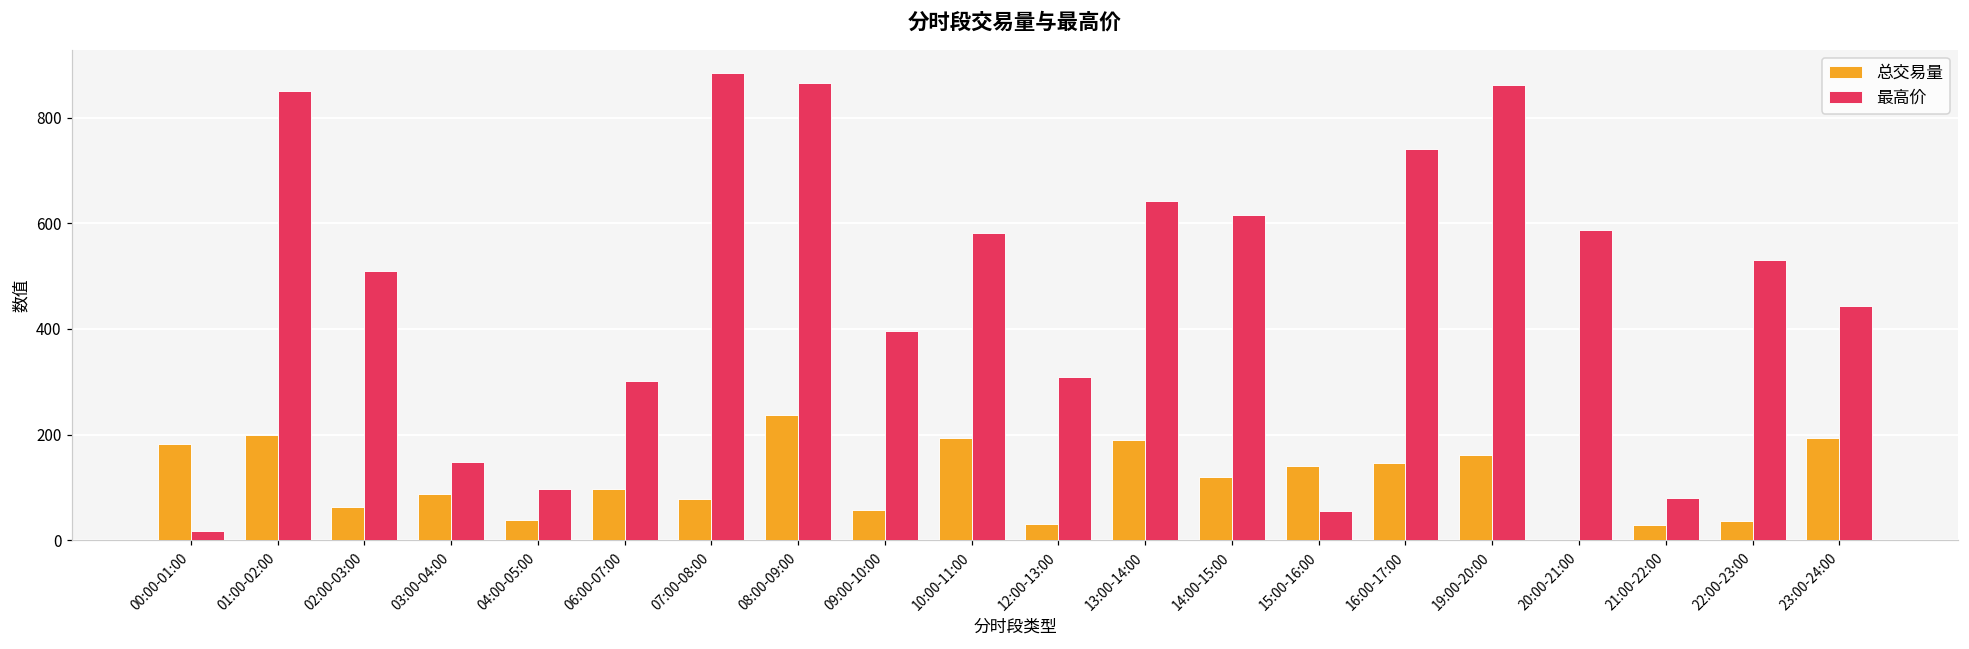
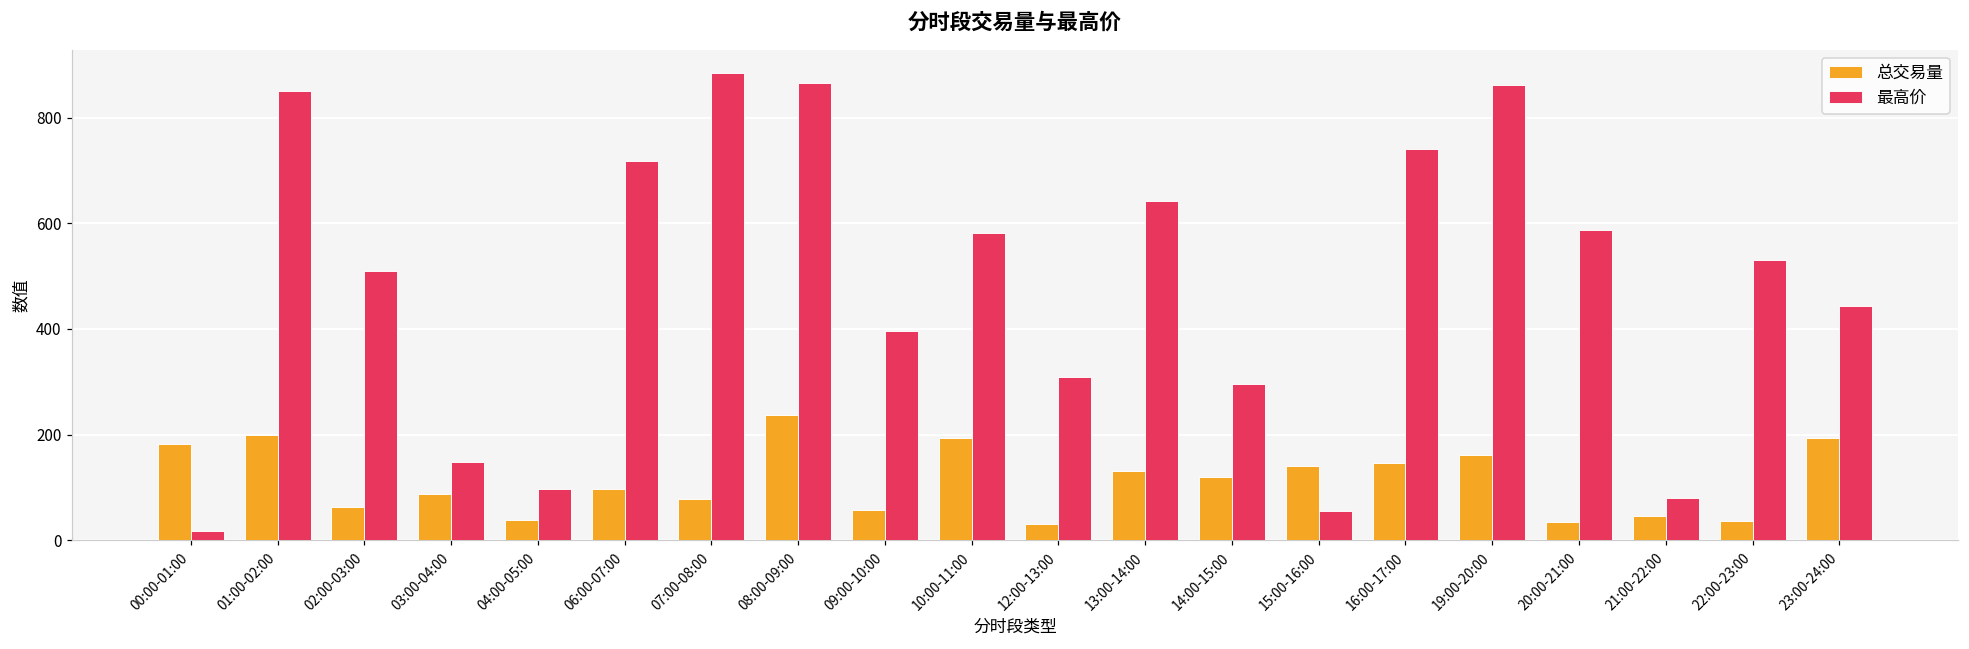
  {
    "总交易量": {
      "00:00-01:00": 180,
      "01:00-02:00": 200,
      "02:00-03:00": 60,
      "03:00-04:00": 90,
      "04:00-05:00": 40,
      "06:00-07:00": 100,
      "07:00-08:00": 80,
      "08:00-09:00": 240,
      "09:00-10:00": 60,
      "10:00-11:00": 190,
      "12:00-13:00": 30,
-     "13:00-14:00": 190,
+     "13:00-14:00": 130,
      "14:00-15:00": 120,
      "15:00-16:00": 140,
      "16:00-17:00": 150,
      "19:00-20:00": 160,
-     "20:00-21:00": 0,
-     "21:00-22:00": 30,
+     "20:00-21:00": 30,
+     "21:00-22:00": 50,
      "22:00-23:00": 40,
      "23:00-24:00": 190
    },
    "最高价": {
      "00:00-01:00": 20,
      "01:00-02:00": 850,
      "02:00-03:00": 510,
      "03:00-04:00": 150,
      "04:00-05:00": 100,
-     "06:00-07:00": 300,
+     "06:00-07:00": 720,
      "07:00-08:00": 880,
      "08:00-09:00": 870,
      "09:00-10:00": 400,
      "10:00-11:00": 580,
      "12:00-13:00": 310,
      "13:00-14:00": 640,
-     "14:00-15:00": 620,
+     "14:00-15:00": 300,
      "15:00-16:00": 60,
      "16:00-17:00": 740,
      "19:00-20:00": 860,
      "20:00-21:00": 590,
      "21:00-22:00": 80,
      "22:00-23:00": 530,
      "23:00-24:00": 440
    }
  }
